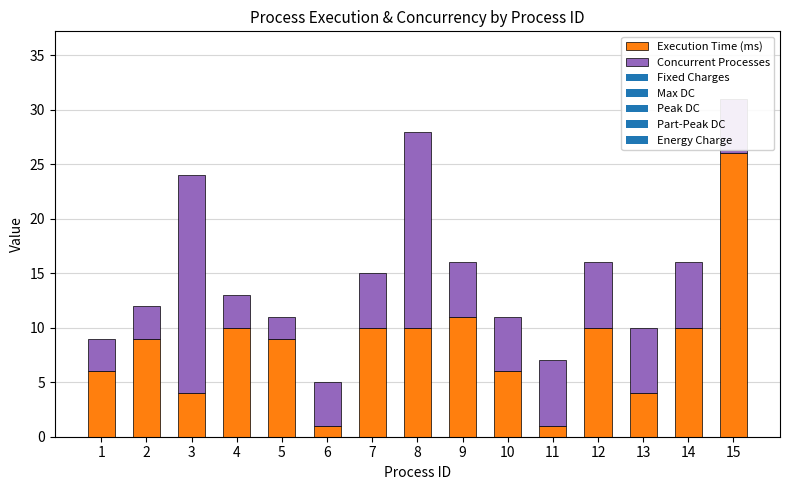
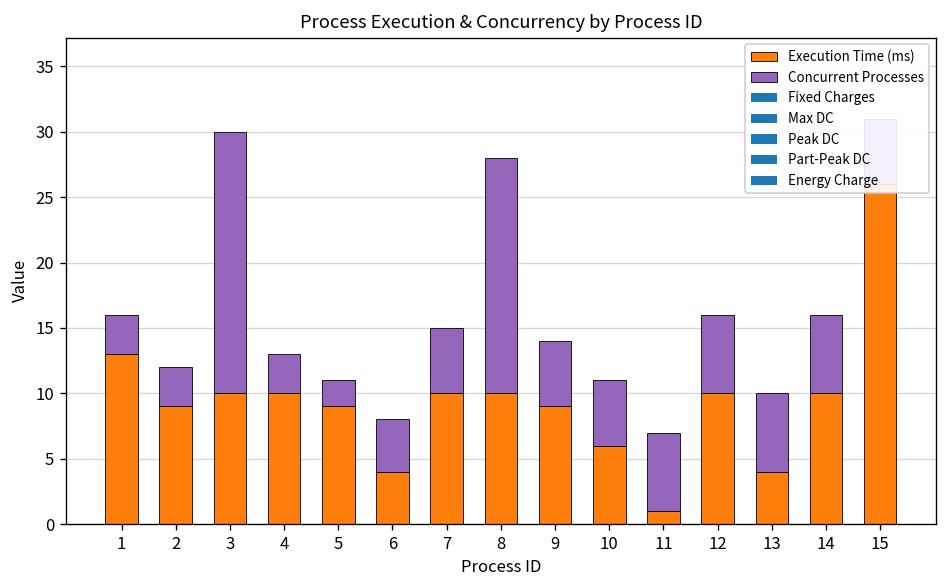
  {
    "Execution Time (ms)": {
-     "1": 6,
+     "1": 13,
      "2": 9,
-     "3": 4,
+     "3": 10,
      "4": 10,
      "5": 9,
-     "6": 1,
+     "6": 4,
      "7": 10,
      "8": 10,
-     "9": 11,
+     "9": 9,
      "10": 6,
      "11": 1,
      "12": 10,
      "13": 4,
      "14": 10,
      "15": 26
    },
    "Concurrent Processes": {
      "1": 3,
      "2": 3,
      "3": 20,
      "4": 3,
      "5": 2,
      "6": 4,
      "7": 5,
      "8": 18,
      "9": 5,
      "10": 5,
      "11": 6,
      "12": 6,
      "13": 6,
      "14": 6
    }
  }
